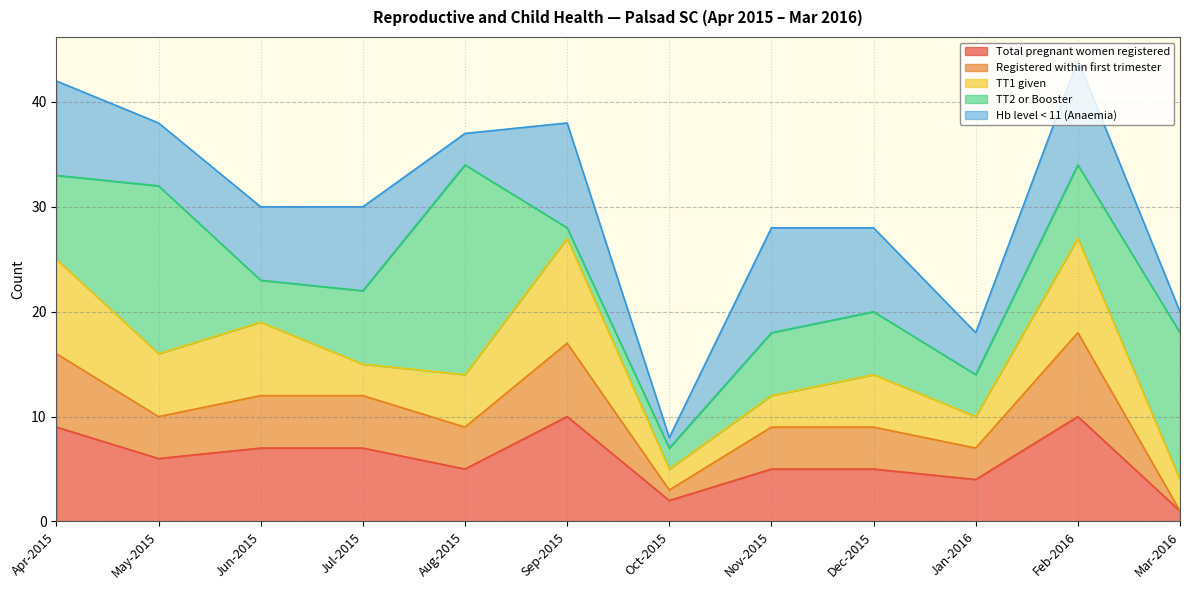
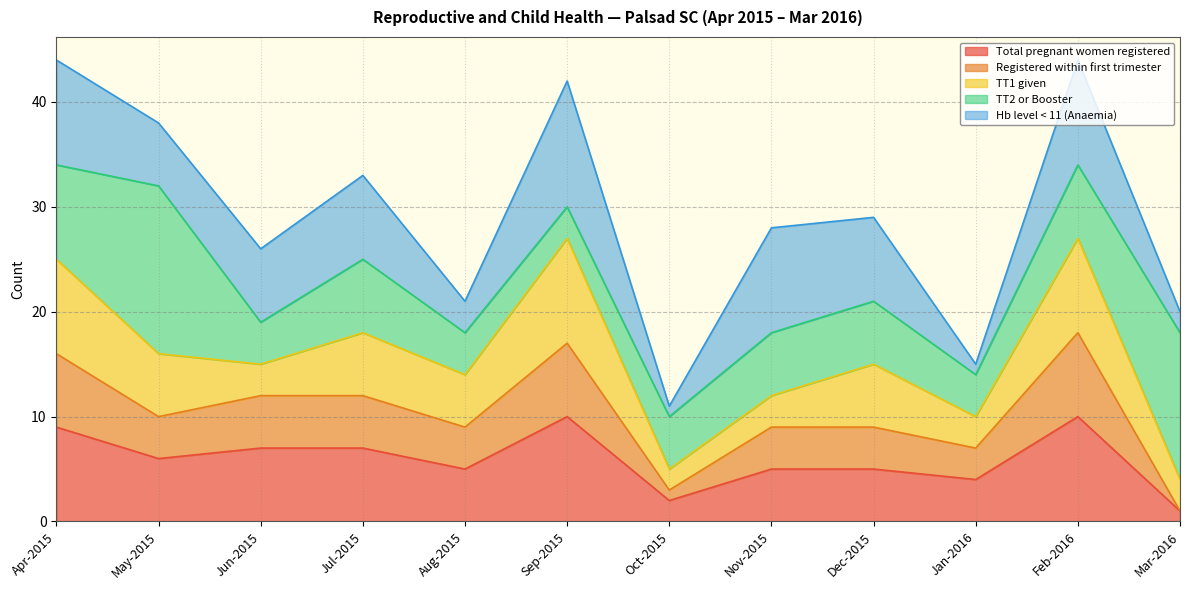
  {
    "TT1 given": {
      "Apr-2015": 9,
      "May-2015": 6,
-     "Jun-2015": 7,
-     "Jul-2015": 3,
+     "Jun-2015": 3,
+     "Jul-2015": 6,
      "Aug-2015": 5,
      "Sep-2015": 10,
      "Oct-2015": 2,
      "Nov-2015": 3,
-     "Dec-2015": 5,
+     "Dec-2015": 6,
      "Jan-2016": 3,
      "Feb-2016": 9,
      "Mar-2016": 3
    },
    "TT2 or Booster": {
-     "Apr-2015": 8,
+     "Apr-2015": 9,
      "May-2015": 16,
      "Jun-2015": 4,
      "Jul-2015": 7,
-     "Aug-2015": 20,
-     "Sep-2015": 1,
-     "Oct-2015": 2,
+     "Aug-2015": 4,
+     "Sep-2015": 3,
+     "Oct-2015": 5,
      "Nov-2015": 6,
      "Dec-2015": 6,
      "Jan-2016": 4,
      "Feb-2016": 7,
      "Mar-2016": 14
    },
    "Hb level < 11 (Anaemia)": {
-     "Apr-2015": 9,
+     "Apr-2015": 10,
      "May-2015": 6,
      "Jun-2015": 7,
      "Jul-2015": 8,
      "Aug-2015": 3,
-     "Sep-2015": 10,
+     "Sep-2015": 12,
      "Oct-2015": 1,
      "Nov-2015": 10,
      "Dec-2015": 8,
-     "Jan-2016": 4,
+     "Jan-2016": 1,
      "Mar-2016": 2
    }
  }
